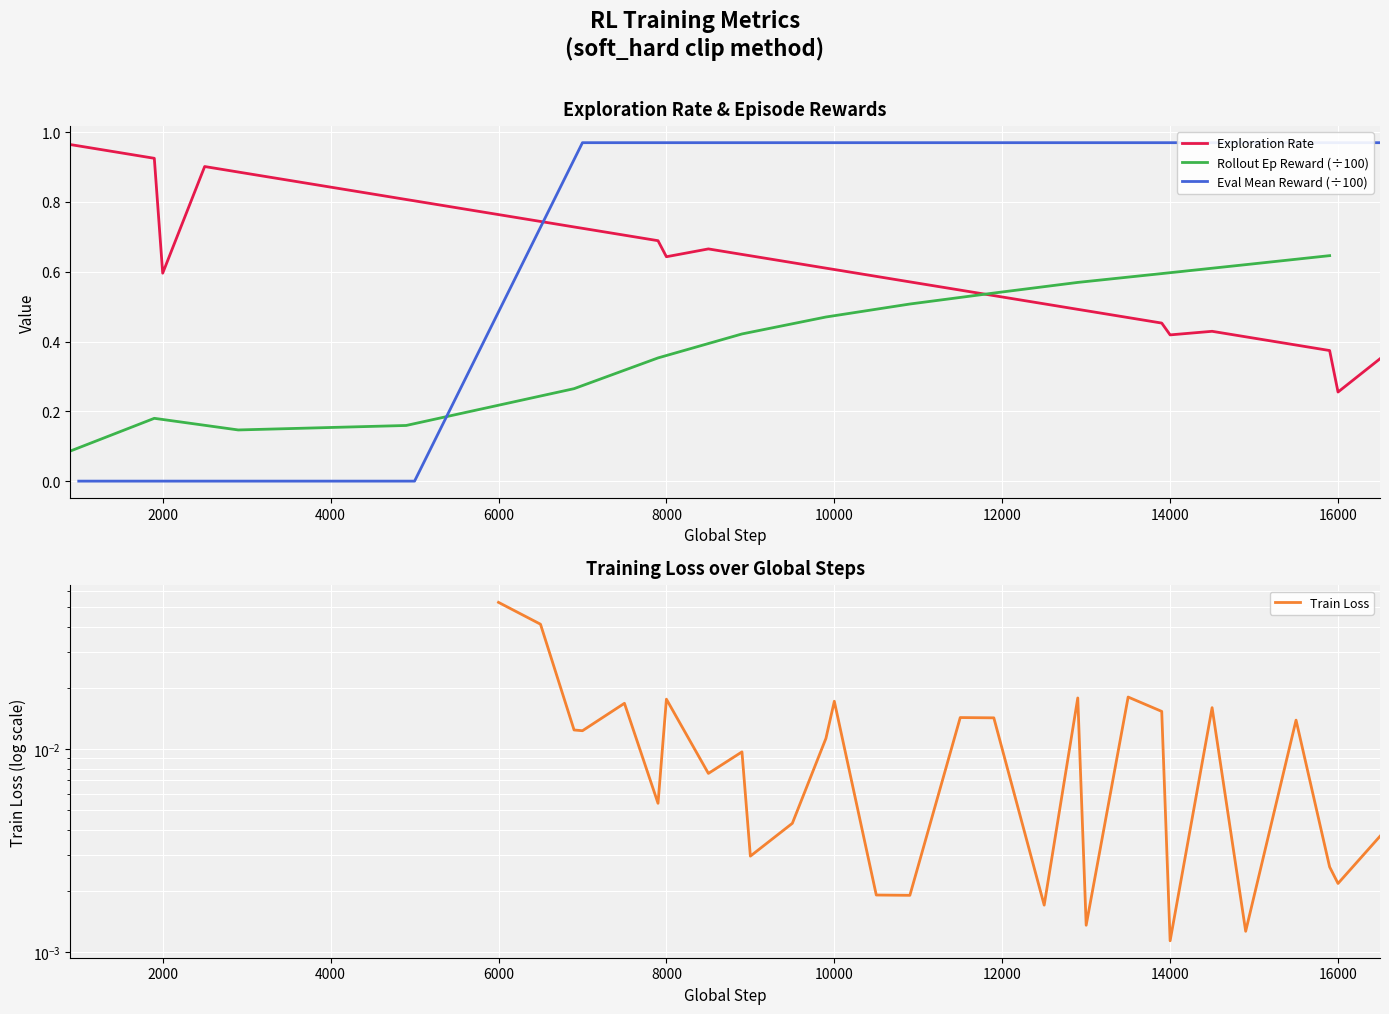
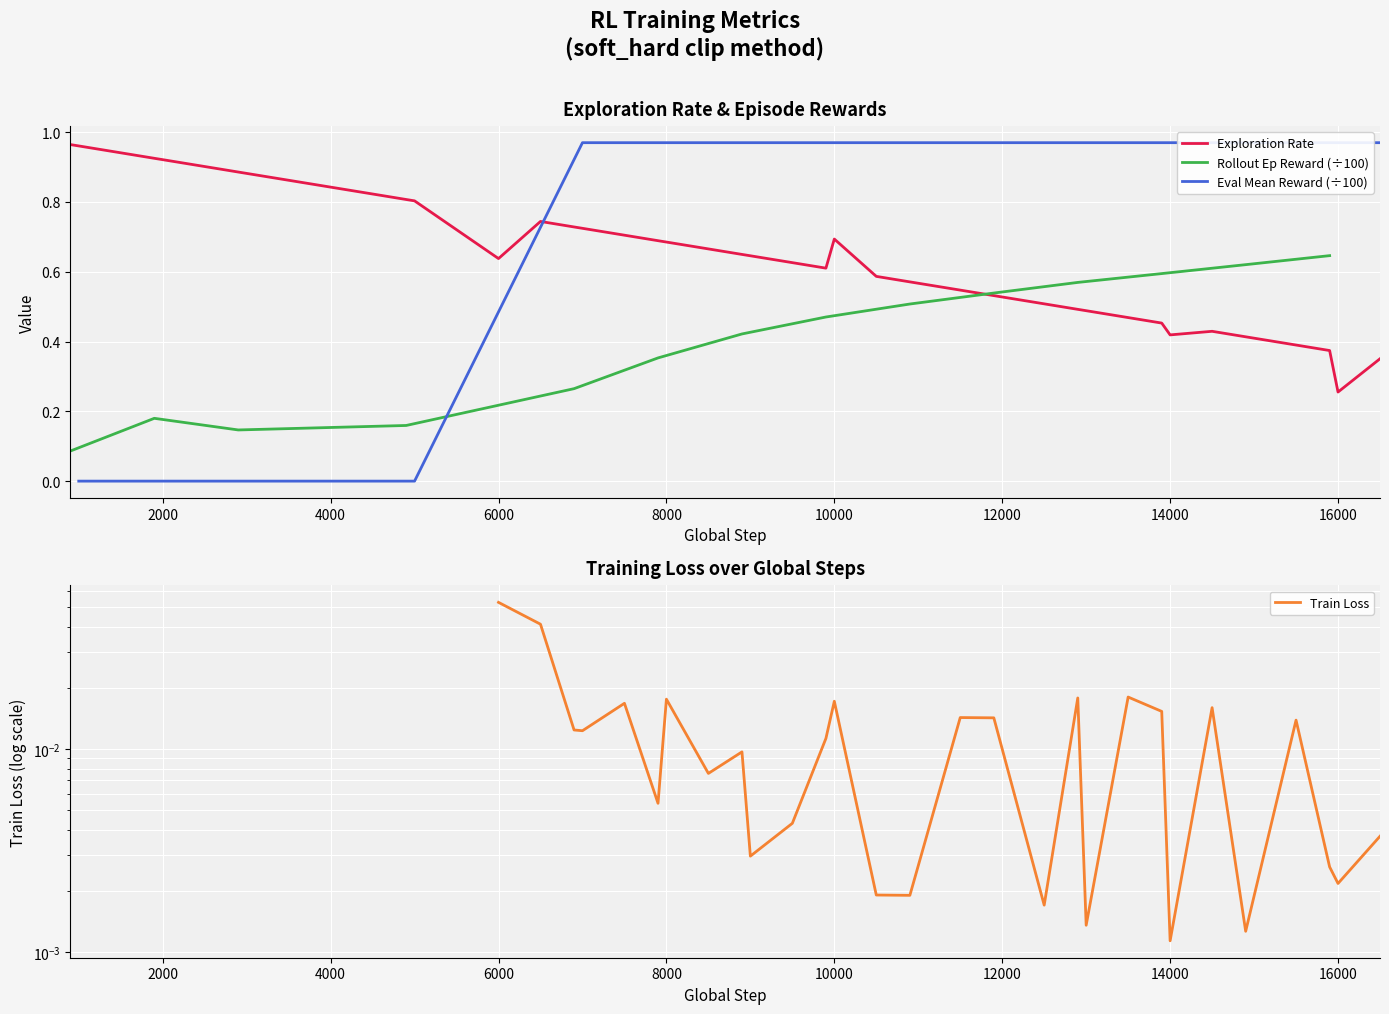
  {
    "Exploration Rate & Episode Rewards": {
      "Exploration Rate": {
-       "2000": 0.60,
-       "6000": 0.76,
-       "8000": 0.64,
-       "10000": 0.61,
+       "2000": 0.92,
+       "6000": 0.64,
+       "8000": 0.69,
+       "10000": 0.69,
        "14000": 0.42,
        "16000": 0.26
      },
      "Eval Mean Reward (÷100)": {
        "2000": 0.00,
        "8000": 0.97,
        "10000": 0.97,
        "14000": 0.97
      }
    },
    "Training Loss over Global Steps": {
      "6000": 0.053,
      "8000": 0.018,
      "10000": 0.017,
      "14000": 0.0011,
      "16000": 0.0022
    }
  }
